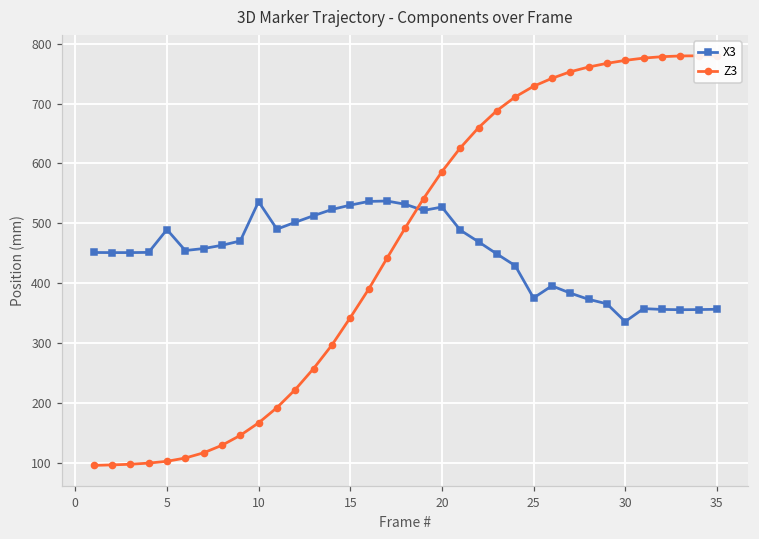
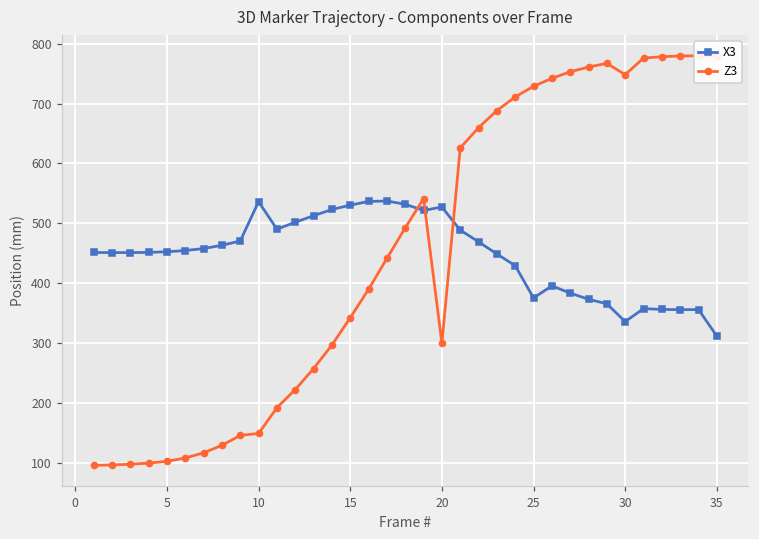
  {
    "X3": {
-     "5": 490,
+     "5": 450,
      "10": 540,
      "15": 530,
      "20": 530,
      "25": 380,
      "30": 340,
-     "35": 360
+     "35": 310
    },
    "Z3": {
      "5": 100,
-     "10": 170,
+     "10": 150,
      "15": 340,
-     "20": 590,
+     "20": 300,
      "25": 730,
-     "30": 770
+     "30": 750
    }
  }
